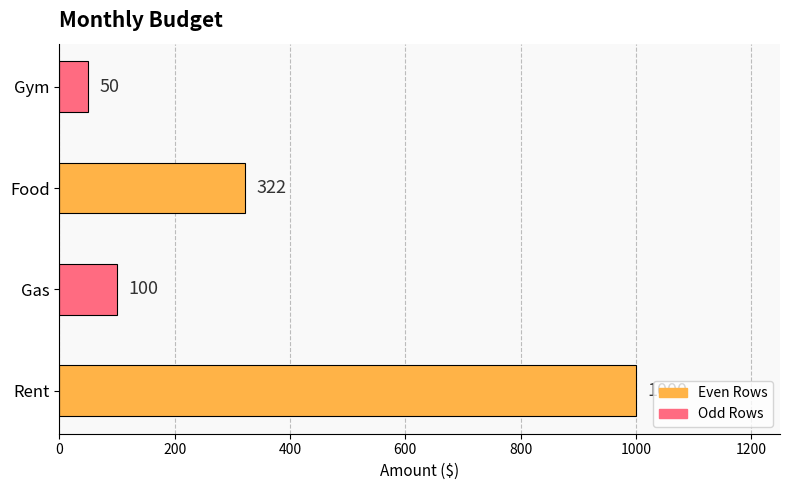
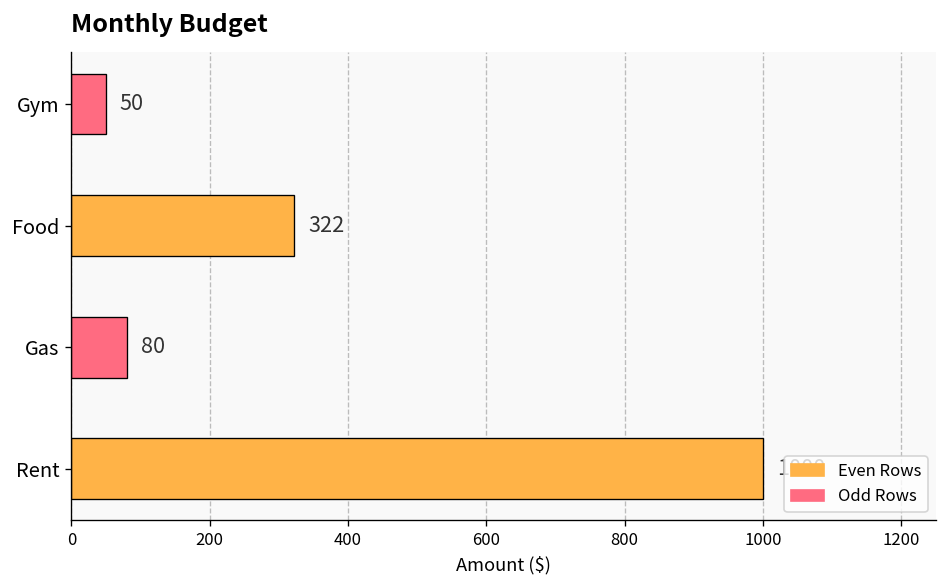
  {
    "Gym": 50,
    "Food": 322,
-   "Gas": 100
+   "Gas": 80
  }
